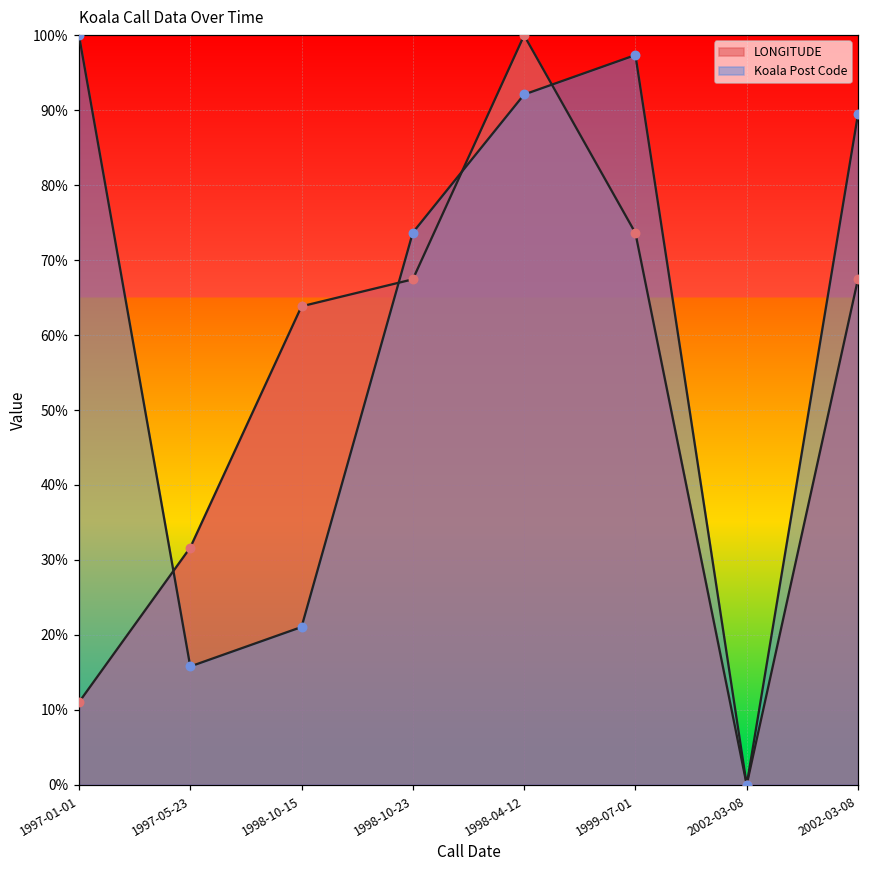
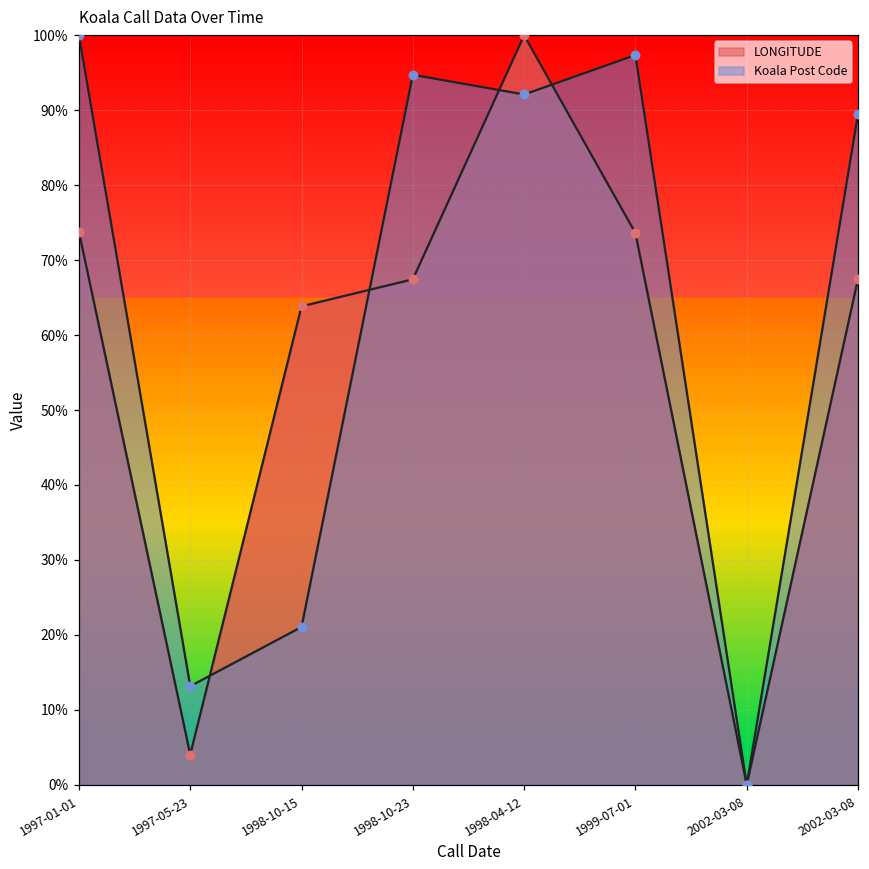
  {
    "LONGITUDE": {
-     "1997-01-01": "11%",
-     "1997-05-23": "32%",
+     "1997-01-01": "74%",
+     "1997-05-23": "4%",
      "1998-10-15": "64%",
      "1998-10-23": "67%",
      "1998-04-12": "100%",
      "1999-07-01": "74%"
    },
    "Koala Post Code": {
      "1997-01-01": "100%",
-     "1997-05-23": "16%",
+     "1997-05-23": "13%",
      "1998-10-15": "21%",
-     "1998-10-23": "74%",
+     "1998-10-23": "95%",
      "1998-04-12": "92%",
      "1999-07-01": "97%"
    }
  }
